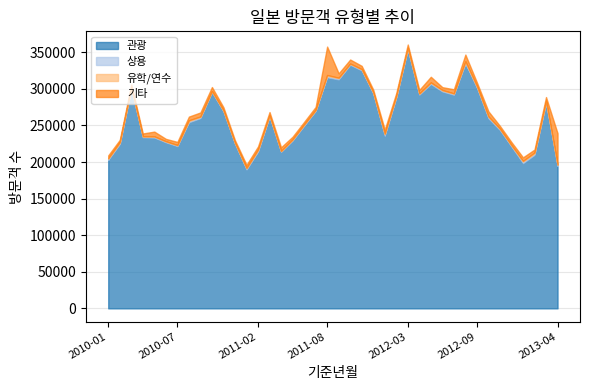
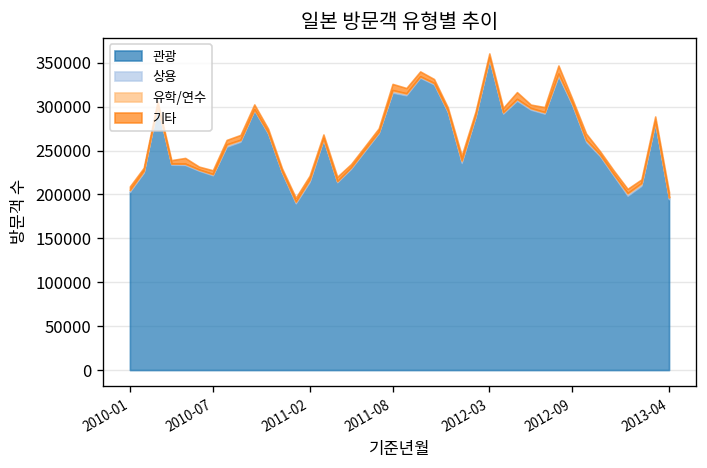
  {
    "기타": {
      "2010-01": 0,
      "2010-07": 0,
      "2011-02": 0,
-     "2011-08": 40000,
+     "2011-08": 10000,
      "2012-03": 0,
      "2012-09": 0,
-     "2013-04": 40000
+     "2013-04": 10000
    }
  }
